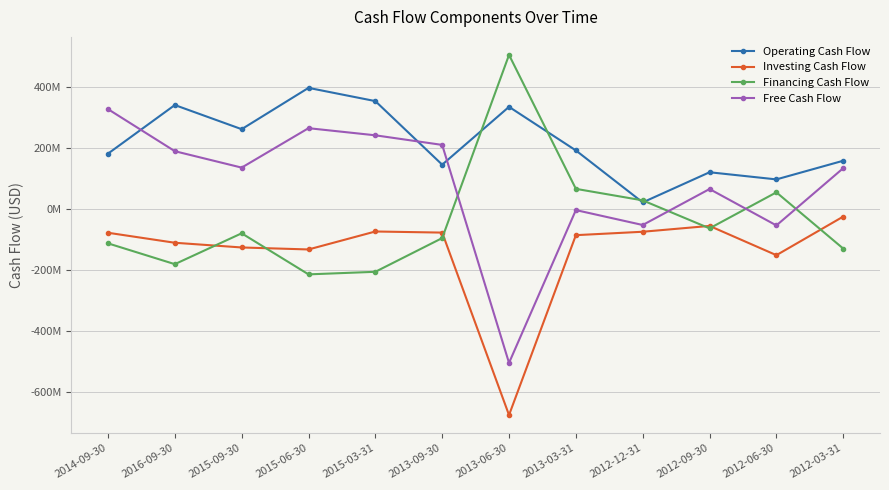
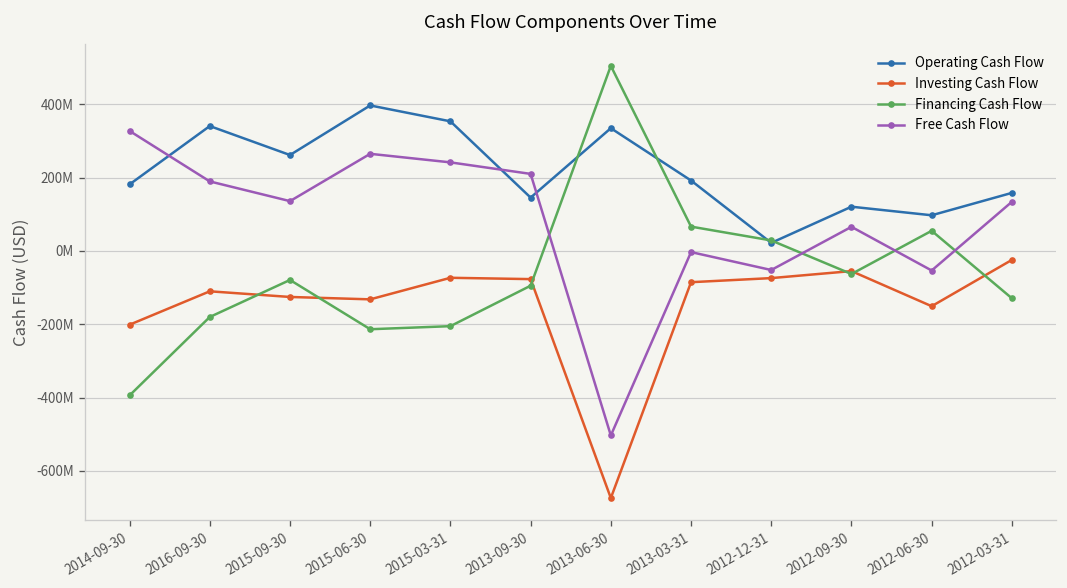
  {
    "Operating Cash Flow": {
      "2014-09-30": 180000000,
      "2016-09-30": 340000000,
      "2015-09-30": 260000000,
      "2015-06-30": 400000000,
      "2015-03-31": 350000000,
      "2013-09-30": 150000000,
      "2013-06-30": 330000000,
      "2013-03-31": 190000000,
      "2012-09-30": 120000000,
      "2012-06-30": 100000000,
      "2012-03-31": 160000000
    },
    "Investing Cash Flow": {
-     "2014-09-30": -80000000,
+     "2014-09-30": -200000000,
      "2016-09-30": -110000000,
      "2015-09-30": -130000000,
      "2015-06-30": -130000000,
      "2015-03-31": -70000000,
      "2013-09-30": -80000000,
      "2013-06-30": -670000000,
      "2013-03-31": -90000000,
      "2012-12-31": -70000000,
      "2012-06-30": -150000000,
      "2012-03-31": -20000000
    },
    "Financing Cash Flow": {
-     "2014-09-30": -110000000,
+     "2014-09-30": -390000000,
      "2016-09-30": -180000000,
      "2015-09-30": -80000000,
      "2015-06-30": -210000000,
      "2015-03-31": -210000000,
      "2013-09-30": -90000000,
      "2013-06-30": 500000000,
      "2013-03-31": 70000000,
      "2012-06-30": 60000000,
      "2012-03-31": -130000000
    },
    "Free Cash Flow": {
      "2014-09-30": 330000000,
      "2016-09-30": 190000000,
      "2015-09-30": 140000000,
      "2015-06-30": 260000000,
      "2015-03-31": 240000000,
      "2013-09-30": 210000000,
      "2013-06-30": -500000000,
      "2013-03-31": 0,
      "2012-12-31": -50000000,
      "2012-09-30": 70000000,
      "2012-06-30": -50000000,
      "2012-03-31": 130000000
    }
  }
